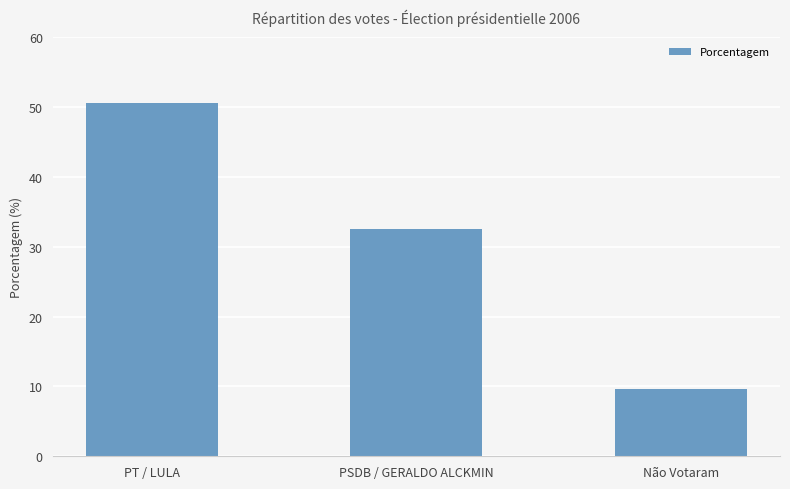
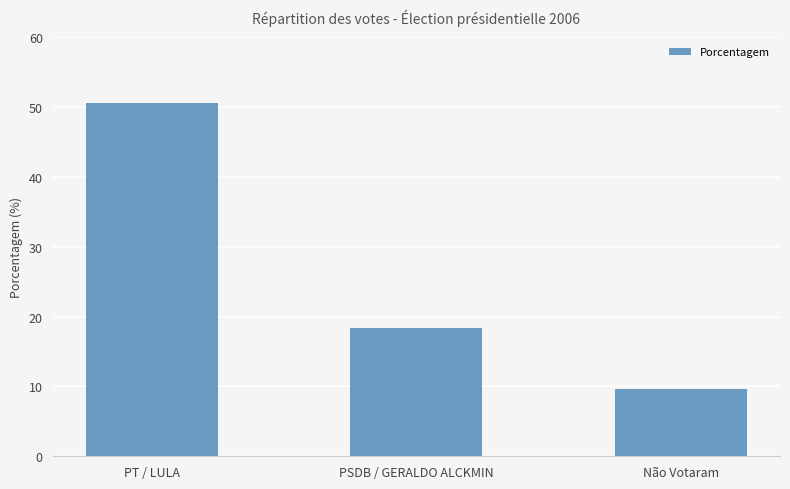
  {
    "PT / LULA": 51,
-   "PSDB / GERALDO ALCKMIN": 33,
+   "PSDB / GERALDO ALCKMIN": 18,
    "Não Votaram": 10
  }
